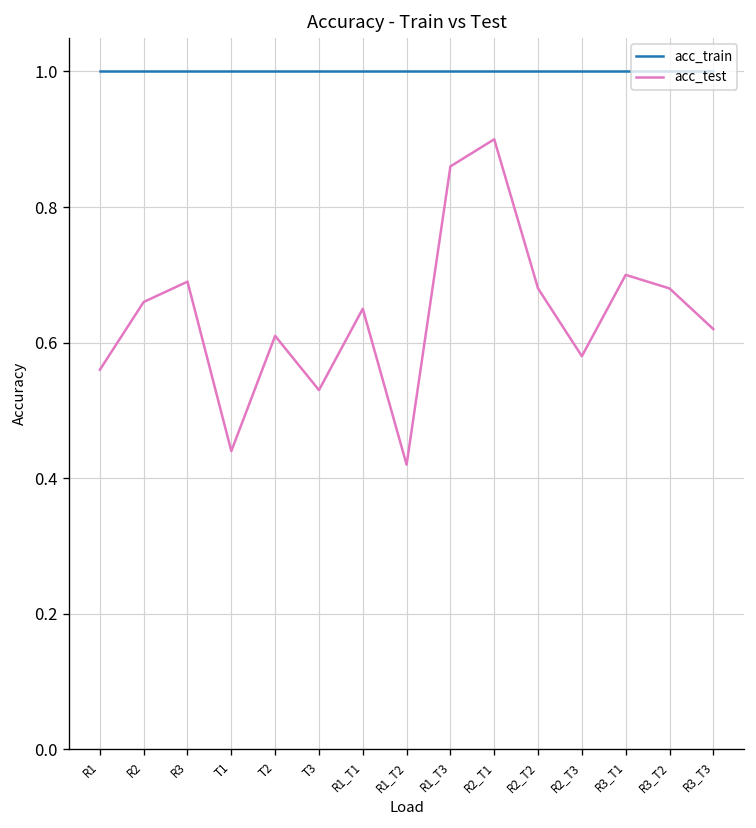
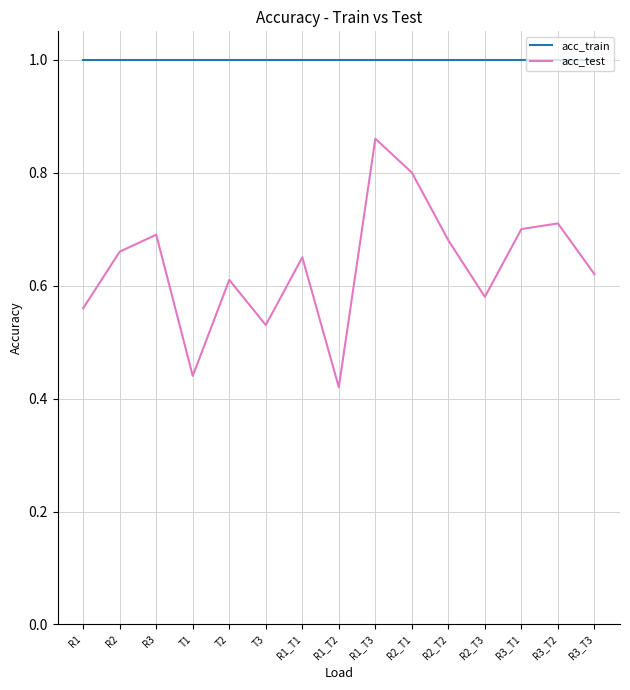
  {
    "acc_train": {
      "R1": 1.00,
      "R2": 1.00,
      "R3": 1.00,
      "T1": 1.00,
      "T2": 1.00,
      "T3": 1.00,
      "R1_T1": 1.00,
      "R1_T2": 1.00,
      "R1_T3": 1.00,
      "R2_T1": 1.00,
      "R2_T2": 1.00,
      "R2_T3": 1.00,
      "R3_T1": 1.00
    },
    "acc_test": {
      "R1": 0.56,
      "R2": 0.66,
      "R3": 0.69,
      "T1": 0.44,
      "T2": 0.61,
      "T3": 0.53,
      "R1_T1": 0.65,
      "R1_T2": 0.42,
      "R1_T3": 0.86,
-     "R2_T1": 0.9,
+     "R2_T1": 0.8,
      "R2_T2": 0.68,
      "R2_T3": 0.58,
      "R3_T1": 0.70,
-     "R3_T2": 0.68,
+     "R3_T2": 0.71,
      "R3_T3": 0.62
    }
  }
